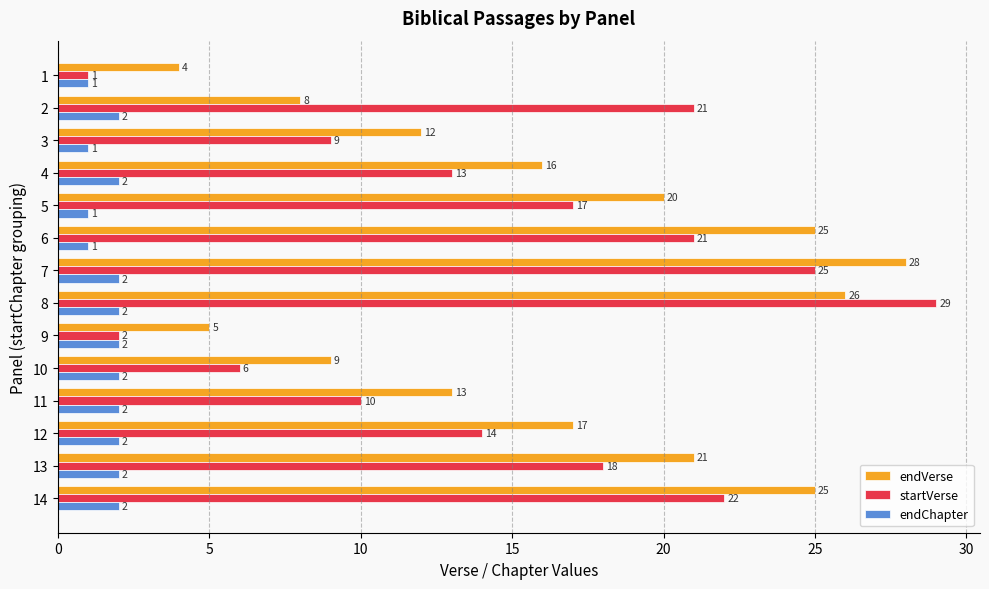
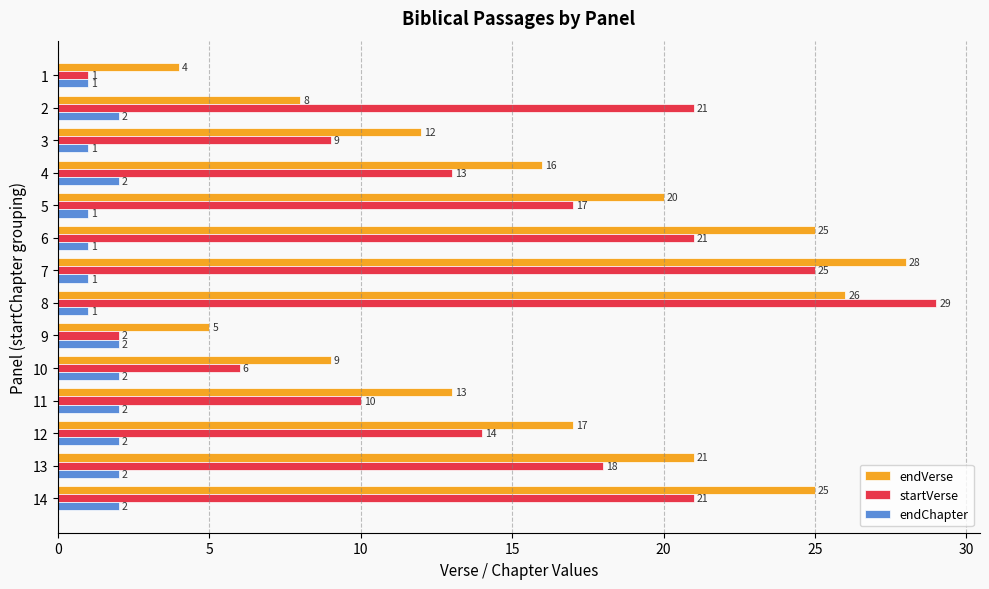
  {
    "endVerse": {
      "1": 4,
      "2": 8,
      "3": 12,
      "4": 16,
      "5": 20,
      "6": 25,
      "7": 28,
      "8": 26,
      "9": 5,
      "10": 9,
      "11": 13,
      "12": 17,
      "13": 21,
      "14": 25
    },
    "startVerse": {
      "2": 21,
      "3": 9,
      "4": 13,
      "5": 17,
      "6": 21,
      "7": 25,
      "8": 29,
      "10": 6,
      "11": 10,
      "12": 14,
      "13": 18,
-     "14": 22
+     "14": 21
    },
    "endChapter": {
      "2": 2,
      "3": 1,
      "4": 2,
      "5": 1,
      "6": 1,
-     "7": 2,
-     "8": 2,
+     "7": 1,
+     "8": 1,
      "10": 2,
      "11": 2,
      "12": 2,
      "13": 2,
      "14": 2
    }
  }
